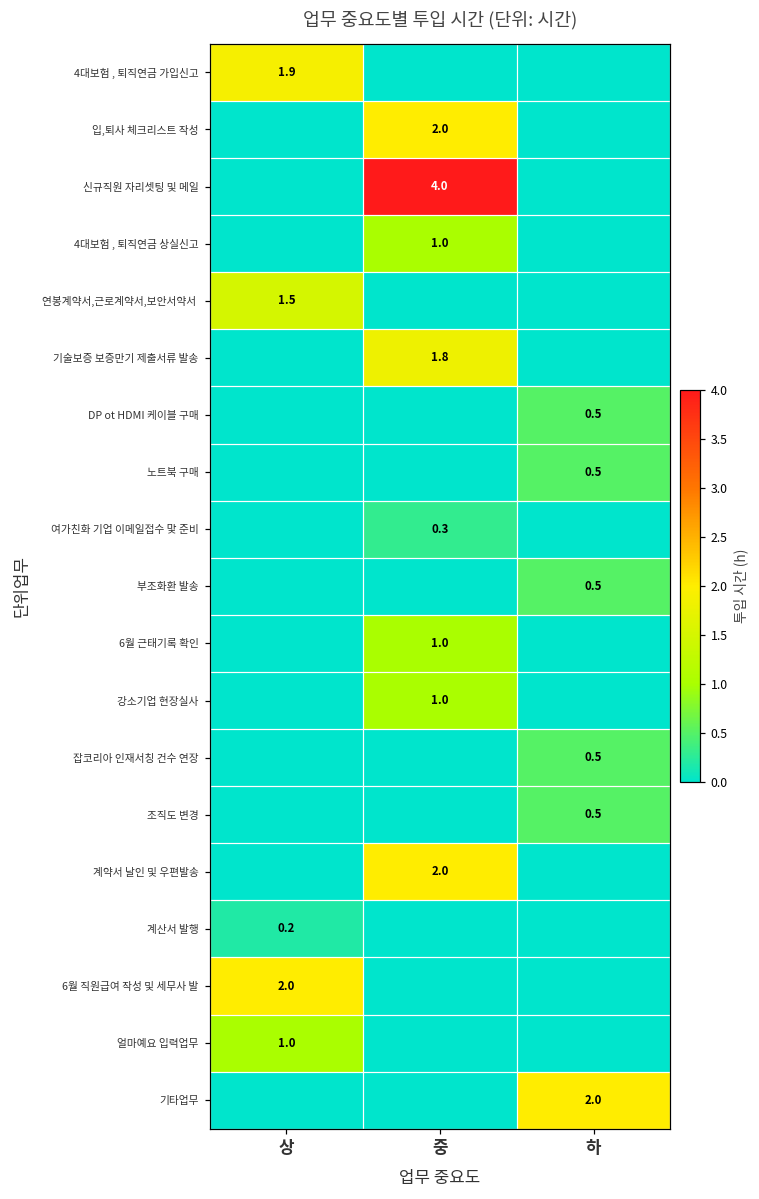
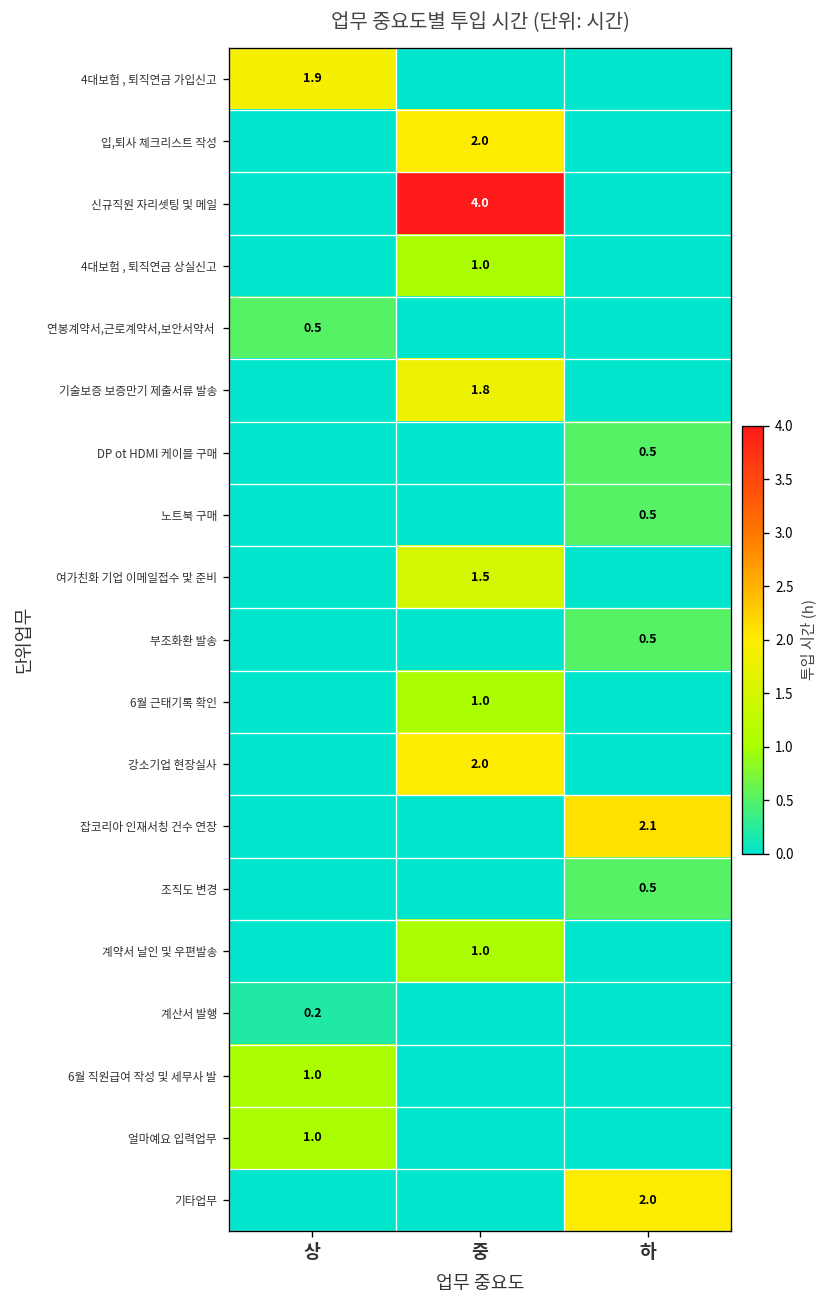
  {
    "4대보험 , 퇴직연금 가입신고": {
      "상": 1.9
    },
    "입,퇴사 체크리스트 작성": {
      "중": 2.0
    },
    "신규직원 자리셋팅 및 메일": {
      "중": 4.0
    },
    "4대보험 , 퇴직연금 상실신고": {
      "중": 1.0
    },
    "연봉계약서,근로계약서,보안서약서": {
-     "상": 1.5
+     "상": 0.5
    },
    "기술보증 보증만기 제출서류 발송": {
      "중": 1.8
    },
    "DP ot HDMI 케이블 구매": {
      "하": 0.5
    },
    "노트북 구매": {
      "하": 0.5
    },
    "여가친화 기업 이메일접수 맟 준비": {
-     "중": 0.3
+     "중": 1.5
    },
    "부조화환 발송": {
      "하": 0.5
    },
    "6월 근태기록 확인": {
      "중": 1.0
    },
    "강소기업 현장실사": {
-     "중": 1.0
+     "중": 2.0
    },
    "잡코리아 인재서칭 건수 연장": {
-     "하": 0.5
+     "하": 2.1
    },
    "조직도 변경": {
      "하": 0.5
    },
    "계약서 날인 및 우편발송": {
-     "중": 2.0
+     "중": 1.0
    },
    "계산서 발행": {
      "상": 0.2
    },
    "6월 직원급여 작성 및 세무사 발": {
-     "상": 2.0
+     "상": 1.0
    },
    "얼마예요 입력업무": {
      "상": 1.0
    },
    "기타업무": {
      "하": 2.0
    }
  }
